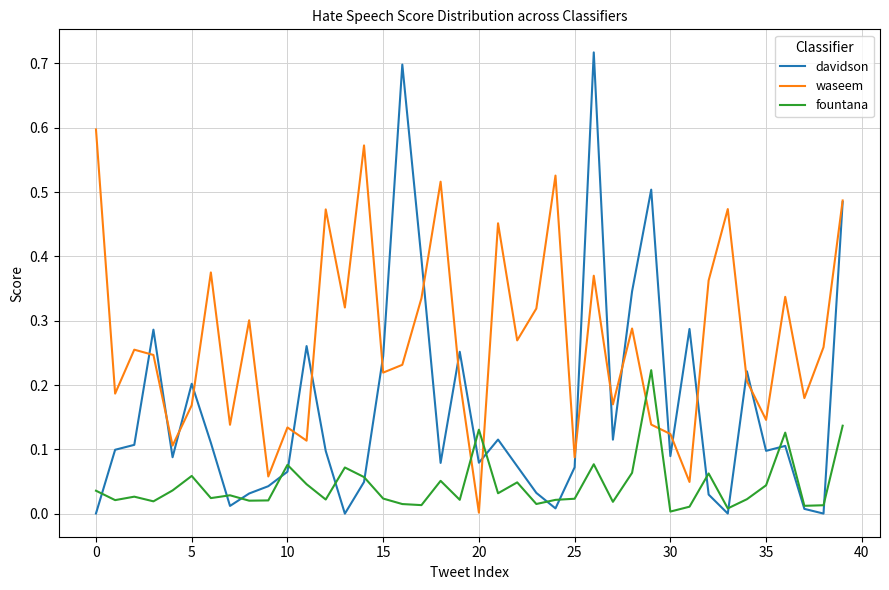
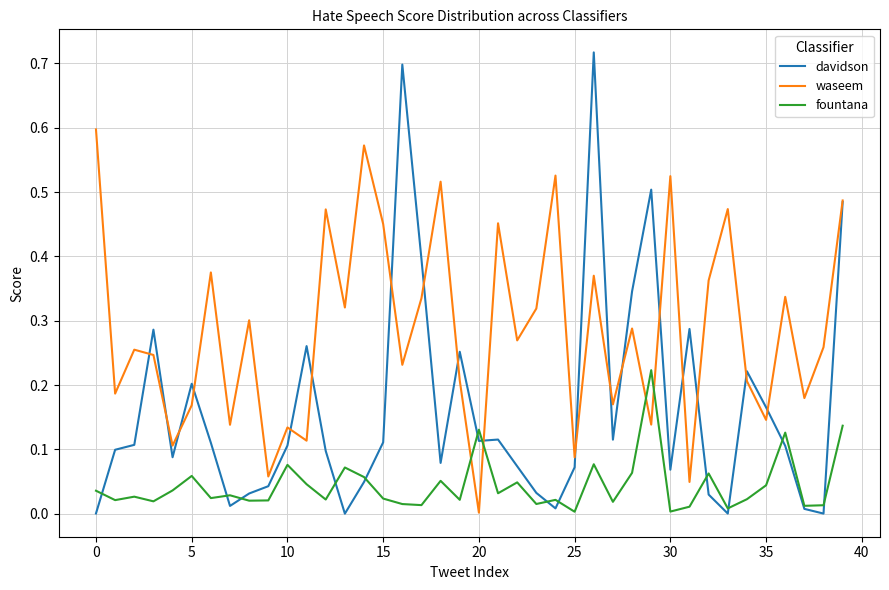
  {
    "davidson": {
      "0": 0.00,
      "5": 0.20,
-     "10": 0.07,
-     "15": 0.25,
-     "20": 0.08,
+     "10": 0.11,
+     "15": 0.11,
+     "20": 0.11,
      "25": 0.07,
-     "30": 0.09,
-     "35": 0.10
+     "30": 0.07,
+     "35": 0.17
    },
    "waseem": {
      "0": 0.60,
      "5": 0.17,
      "10": 0.13,
-     "15": 0.22,
+     "15": 0.45,
      "20": 0.00,
      "25": 0.09,
-     "30": 0.12,
+     "30": 0.52,
      "35": 0.15
    },
    "fountana": {
      "0": 0.04,
      "5": 0.06,
      "10": 0.08,
      "15": 0.02,
      "20": 0.13,
-     "25": 0.02,
+     "25": 0.00,
      "30": 0.00,
      "35": 0.04
    }
  }
